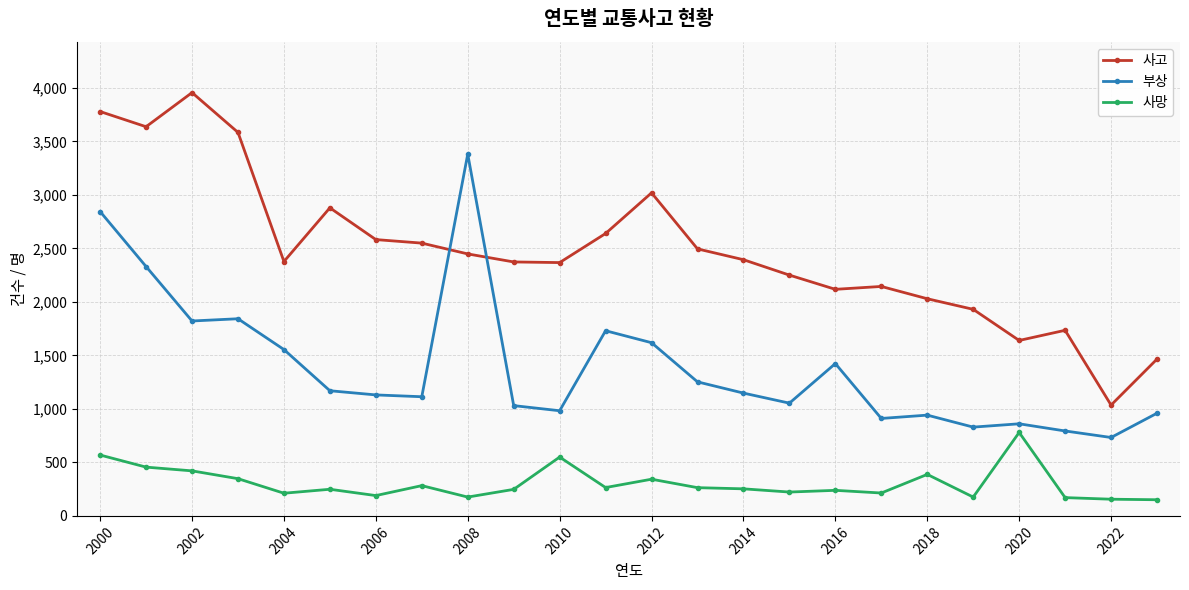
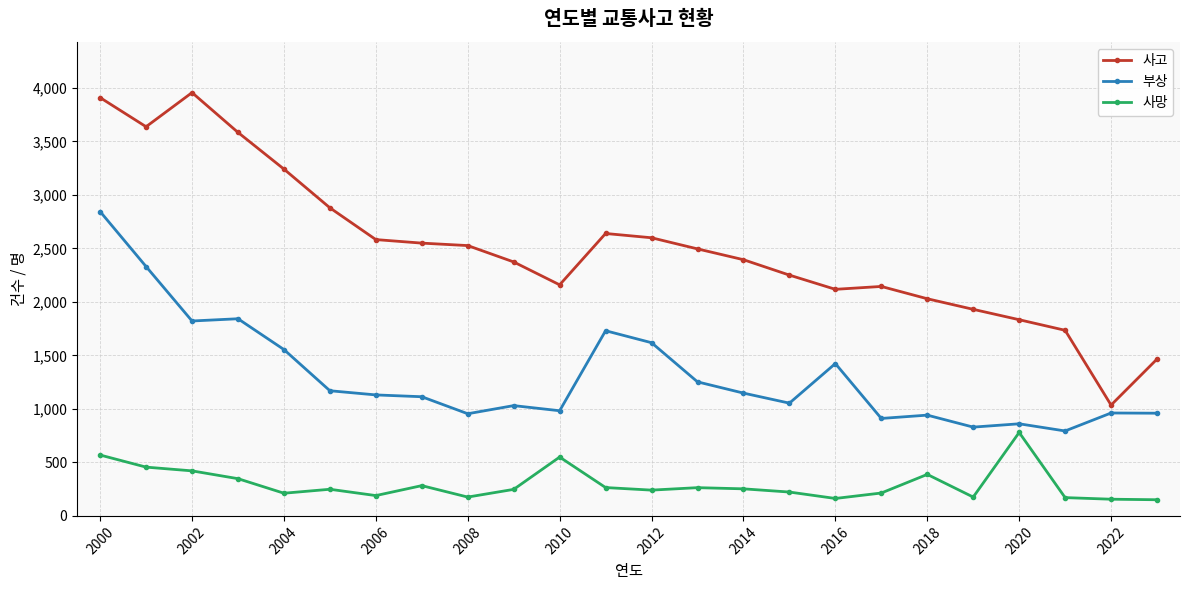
  {
    "사고": {
-     "2000": "3,780",
+     "2000": "3,910",
      "2002": "3,960",
-     "2004": "2,380",
+     "2004": "3,240",
      "2006": "2,580",
-     "2008": "2,450",
-     "2010": "2,370",
-     "2012": "3,020",
+     "2008": "2,530",
+     "2010": "2,160",
+     "2012": "2,600",
      "2014": "2,400",
      "2016": "2,120",
      "2018": "2,030",
-     "2020": "1,640",
+     "2020": "1,830",
      "2022": "1,040"
    },
    "부상": {
      "2000": "2,850",
      "2002": "1,820",
      "2004": "1,560",
      "2006": "1,130",
-     "2008": "3,380",
+     "2008": "960",
      "2010": "980",
      "2012": "1,620",
      "2014": "1,150",
      "2016": "1,420",
      "2018": "940",
      "2020": "860",
-     "2022": "730"
+     "2022": "960"
    },
    "사망": {
      "2000": "570",
      "2002": "420",
      "2004": "210",
      "2006": "190",
      "2008": "180",
      "2010": "550",
-     "2012": "340",
+     "2012": "240",
      "2014": "250",
-     "2016": "240",
+     "2016": "160",
      "2018": "390",
      "2020": "780",
      "2022": "160"
    }
  }
